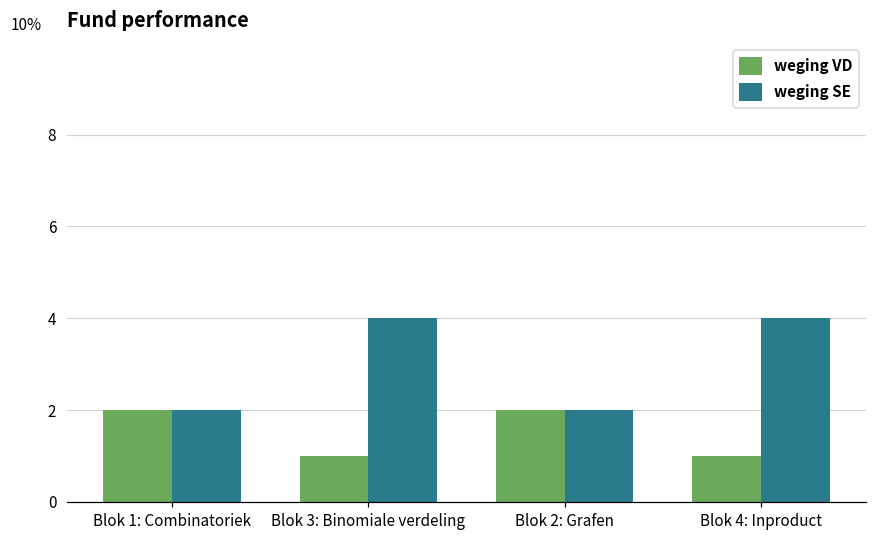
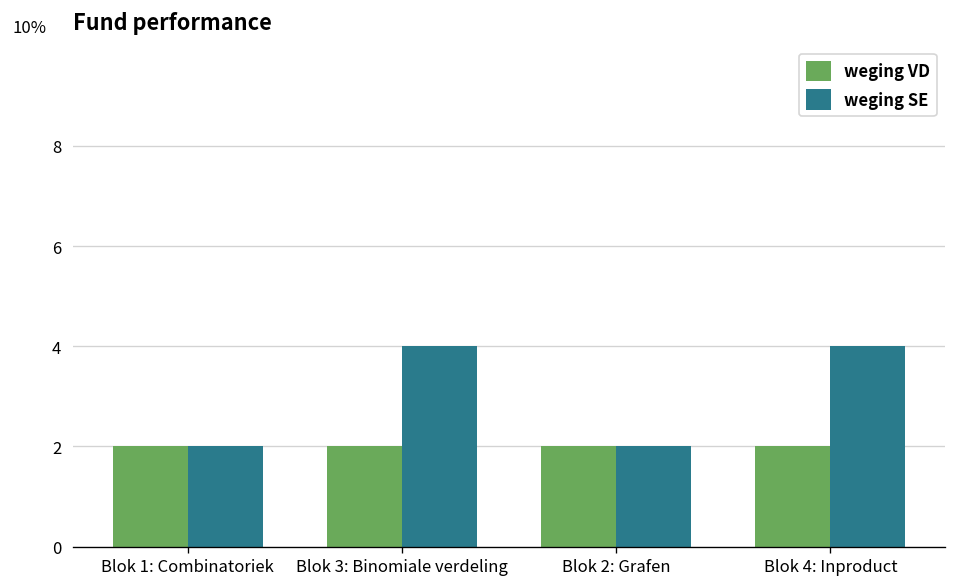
  {
    "weging VD": {
      "Blok 1: Combinatoriek": 2,
-     "Blok 3: Binomiale verdeling": 1,
+     "Blok 3: Binomiale verdeling": 2,
      "Blok 2: Grafen": 2,
-     "Blok 4: Inproduct": 1
+     "Blok 4: Inproduct": 2
    },
    "weging SE": {
      "Blok 1: Combinatoriek": 2,
      "Blok 3: Binomiale verdeling": 4,
      "Blok 2: Grafen": 2,
      "Blok 4: Inproduct": 4
    }
  }
